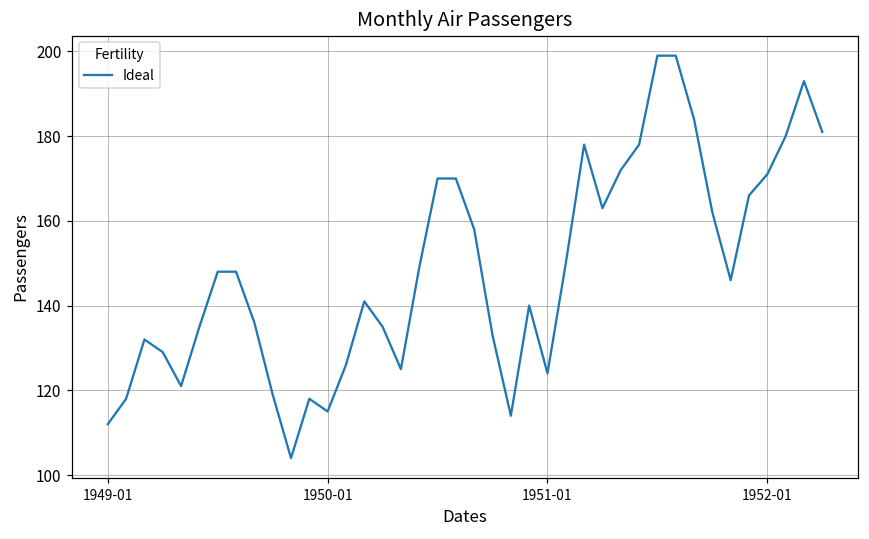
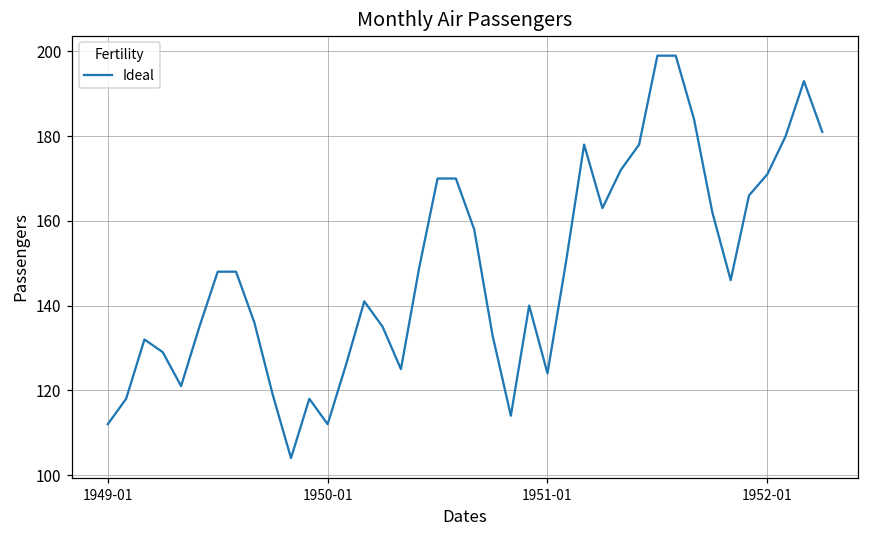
  {
    "1949-01": 112,
-   "1950-01": 115,
+   "1950-01": 112,
    "1951-01": 124,
    "1952-01": 171
  }
